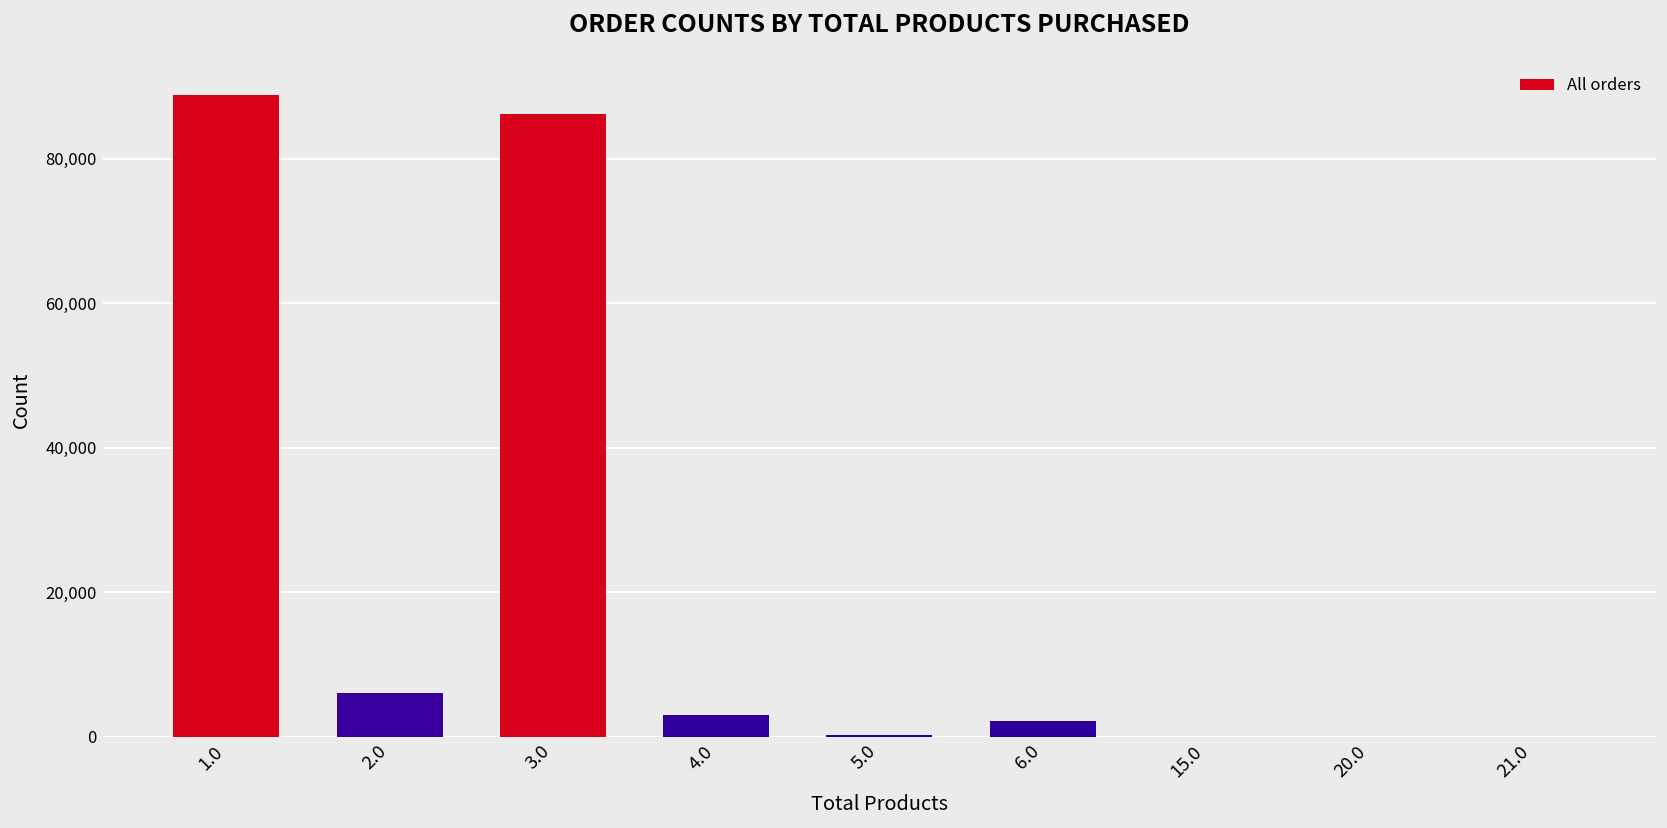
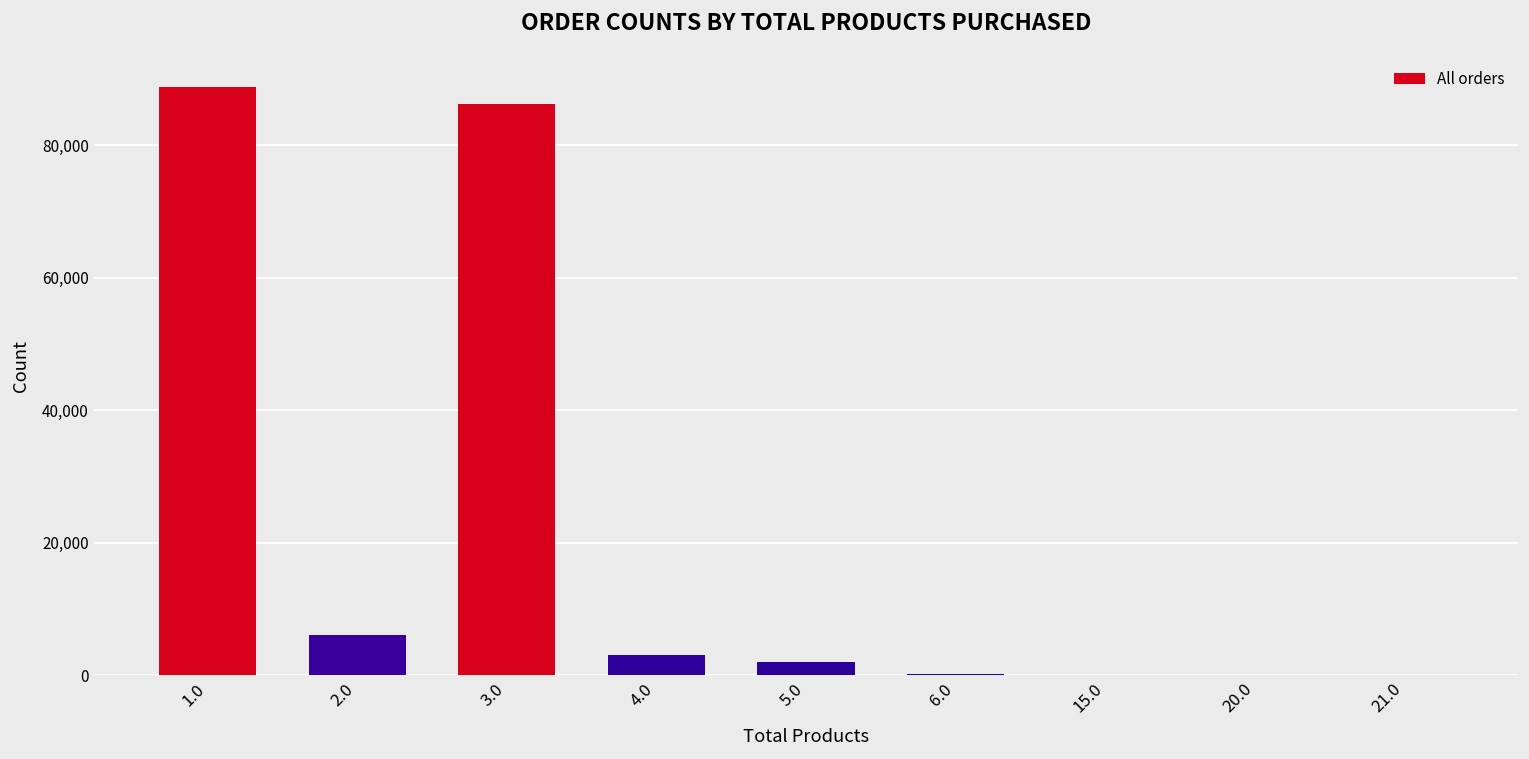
  {
    "1.0": "89,000",
    "2.0": "6,000",
    "3.0": "86,000",
    "4.0": "3,000",
-   "5.0": "0",
-   "6.0": "2,000"
+   "5.0": "2,000",
+   "6.0": "0"
  }
